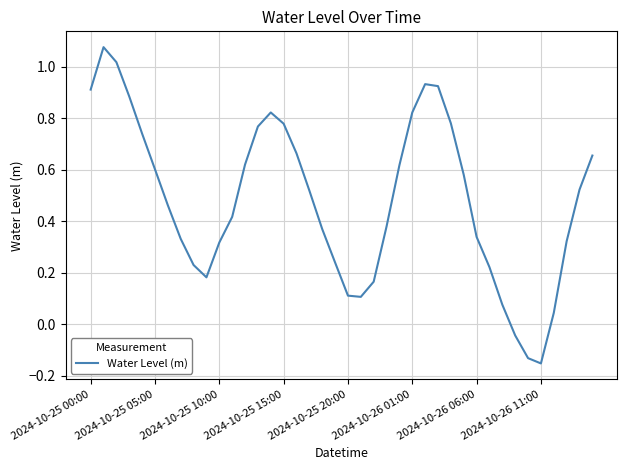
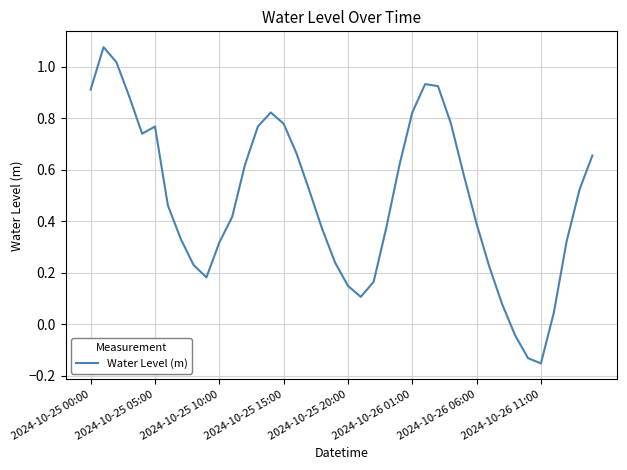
  {
    "2024-10-25 00:00": 0.91,
-   "2024-10-25 05:00": 0.60,
+   "2024-10-25 05:00": 0.77,
    "2024-10-25 10:00": 0.32,
    "2024-10-25 15:00": 0.78,
-   "2024-10-25 20:00": 0.11,
+   "2024-10-25 20:00": 0.15,
    "2024-10-26 01:00": 0.82,
-   "2024-10-26 06:00": 0.34,
+   "2024-10-26 06:00": 0.39,
    "2024-10-26 11:00": -0.15
  }
